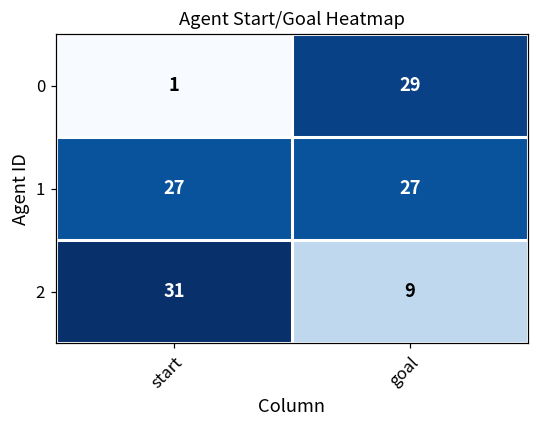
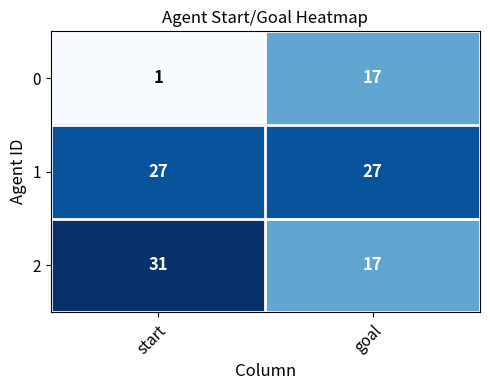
  {
    "0": {
      "start": 1,
-     "goal": 29
+     "goal": 17
    },
    "1": {
      "start": 27,
      "goal": 27
    },
    "2": {
      "start": 31,
-     "goal": 9
+     "goal": 17
    }
  }
